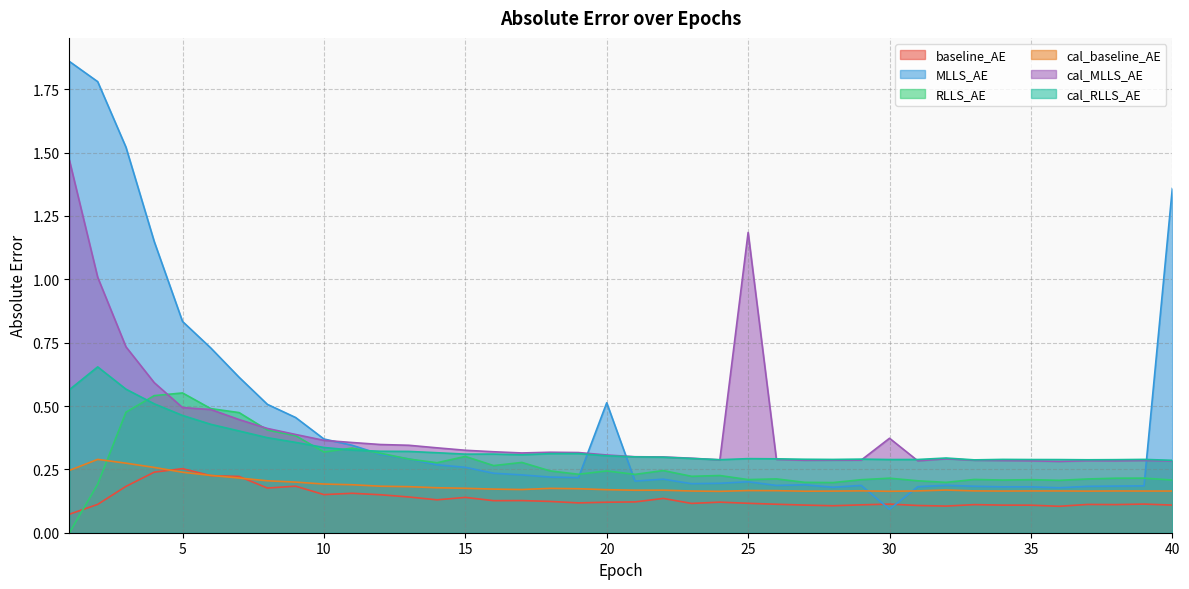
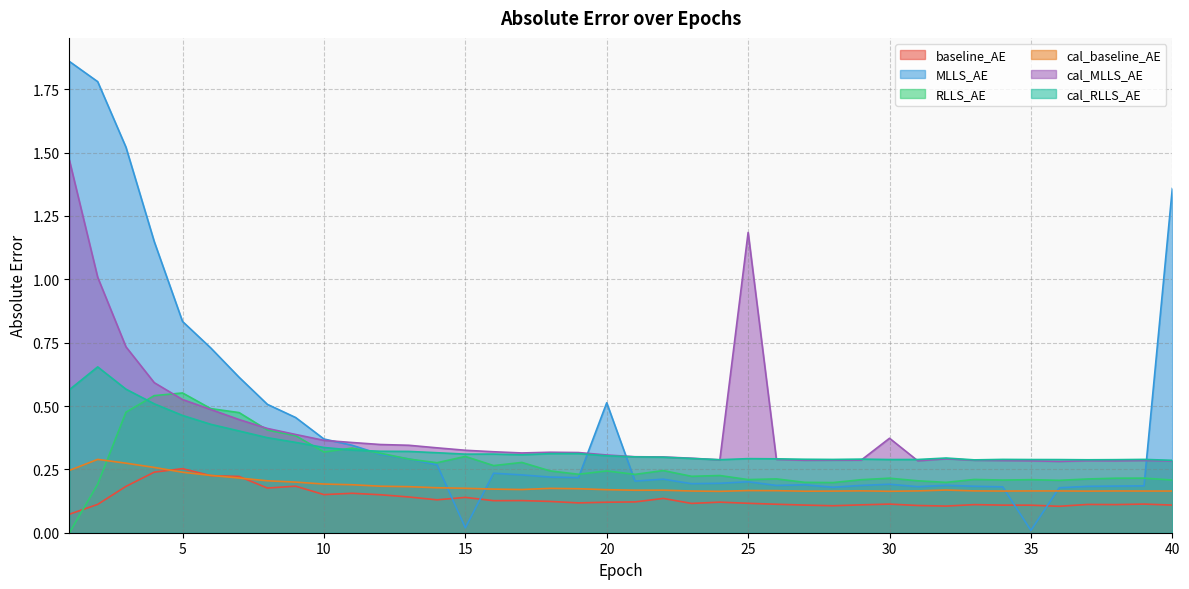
  {
    "MLLS_AE": {
      "5": 0.83,
-     "15": 0.26,
+     "15": 0.02,
      "20": 0.51,
-     "30": 0.09,
-     "35": 0.18,
+     "30": 0.19,
+     "35": 0.01,
      "40": 1.36
    },
    "cal_MLLS_AE": {
-     "5": 0.49,
+     "5": 0.53,
      "15": 0.33,
      "25": 1.18,
      "30": 0.37
    }
  }
